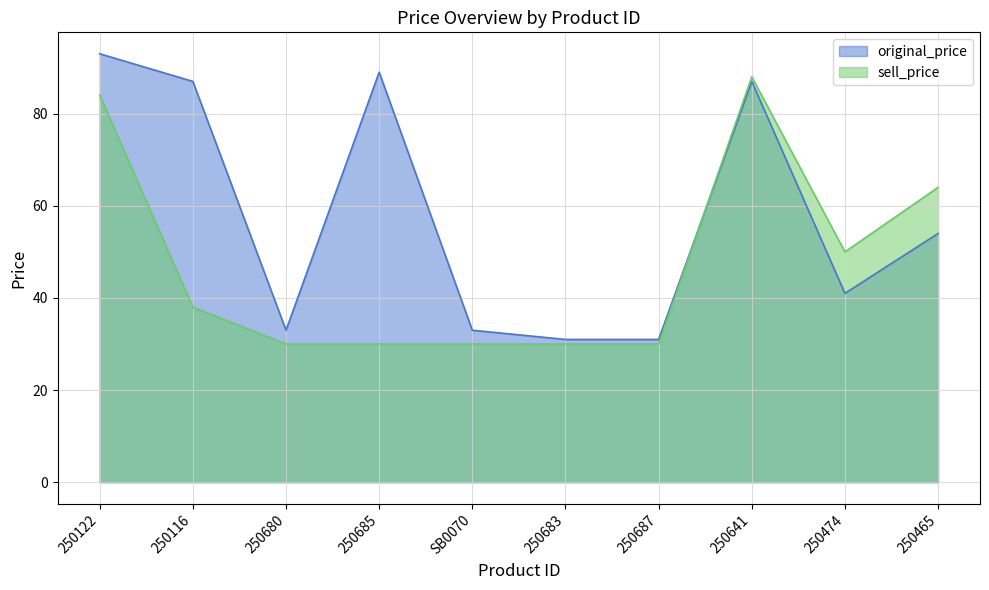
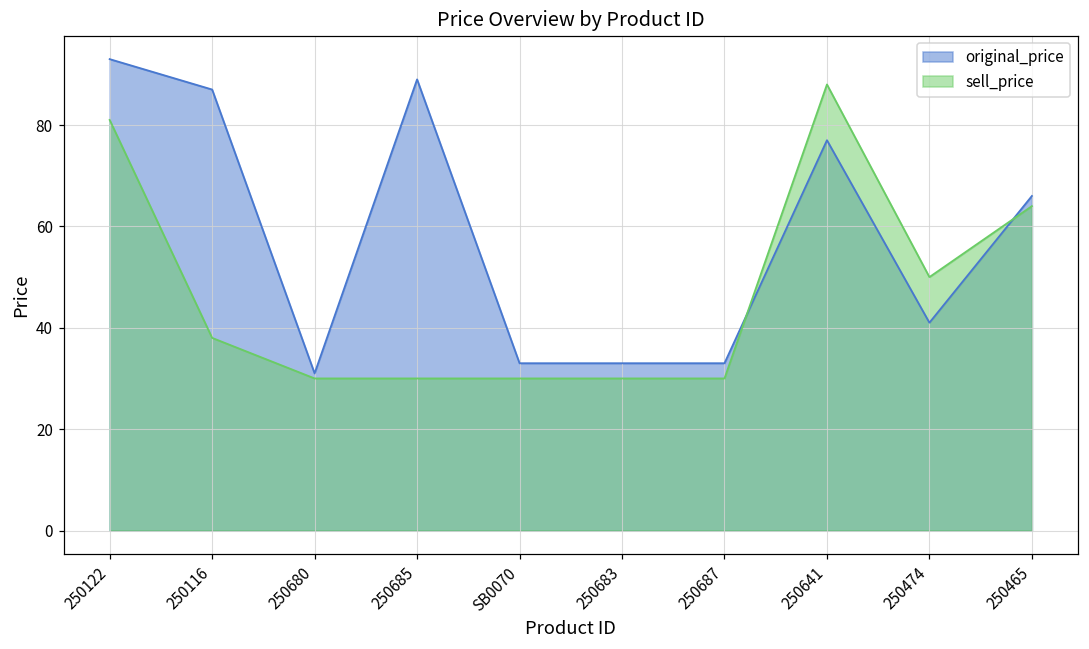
  {
    "original_price": {
      "250122": 93,
      "250116": 87,
-     "250680": 33,
+     "250680": 31,
      "250685": 89,
      "SB0070": 33,
-     "250683": 31,
-     "250687": 31,
-     "250641": 87,
+     "250683": 33,
+     "250687": 33,
+     "250641": 77,
      "250474": 41,
-     "250465": 54
+     "250465": 66
    },
    "sell_price": {
-     "250122": 84,
+     "250122": 81,
      "250116": 38,
      "250680": 30,
      "250685": 30,
      "SB0070": 30,
      "250683": 30,
      "250687": 30,
      "250641": 88,
      "250474": 50,
      "250465": 64
    }
  }
